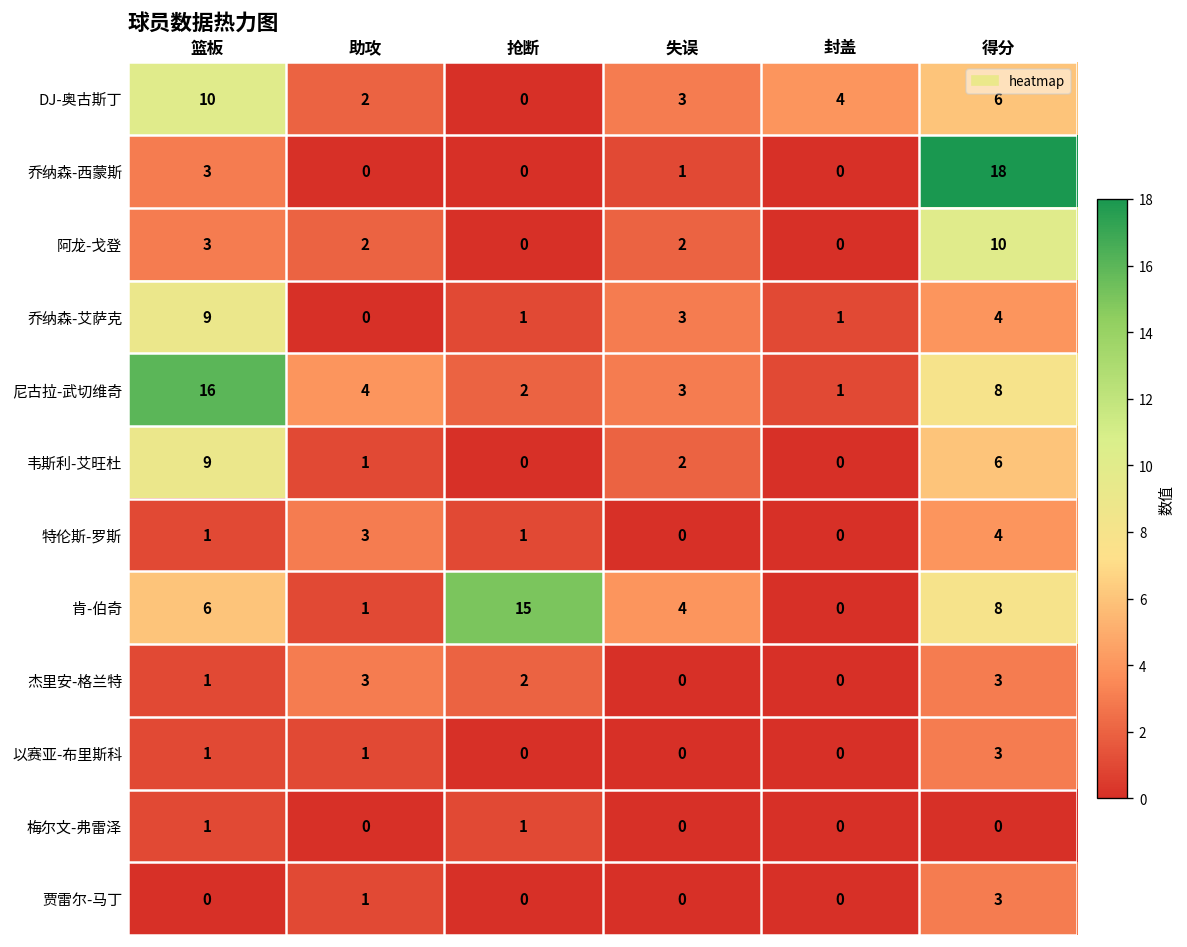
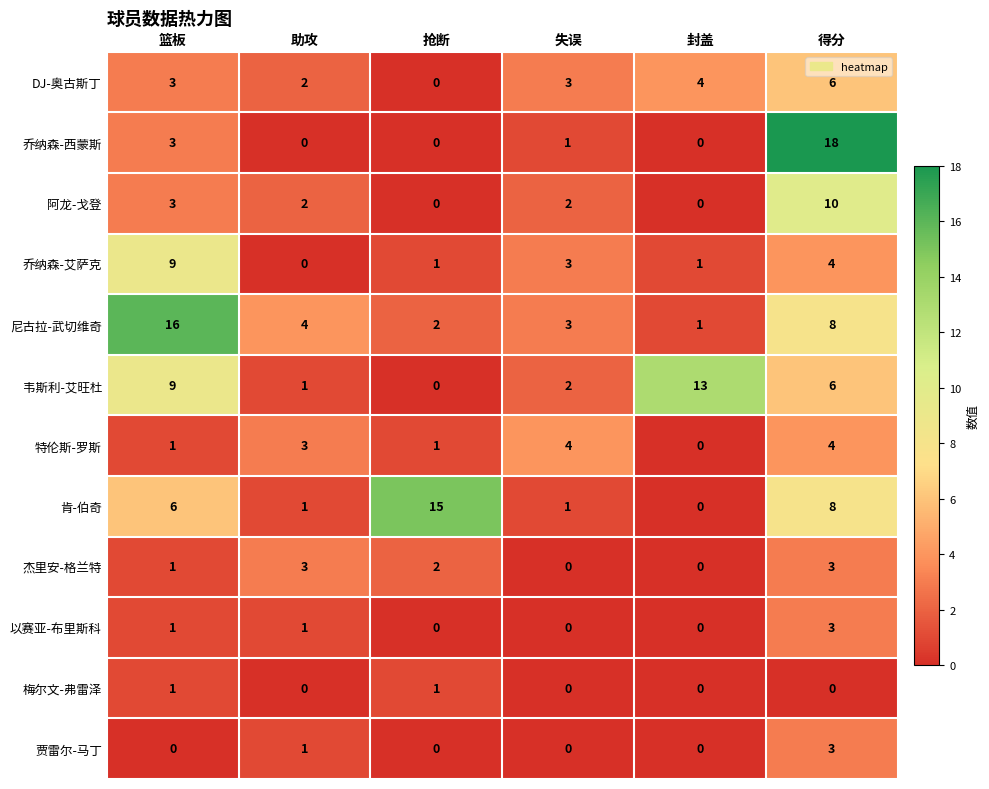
  {
    "DJ-奥古斯丁": {
-     "篮板": 10,
+     "篮板": 3,
      "助攻": 2,
      "抢断": 0,
      "失误": 3,
      "封盖": 4
    },
    "乔纳森-西蒙斯": {
      "篮板": 3,
      "助攻": 0,
      "抢断": 0,
      "失误": 1,
      "封盖": 0,
      "得分": 18
    },
    "阿龙-戈登": {
      "篮板": 3,
      "助攻": 2,
      "抢断": 0,
      "失误": 2,
      "封盖": 0,
      "得分": 10
    },
    "乔纳森-艾萨克": {
      "篮板": 9,
      "助攻": 0,
      "抢断": 1,
      "失误": 3,
      "封盖": 1,
      "得分": 4
    },
    "尼古拉-武切维奇": {
      "篮板": 16,
      "助攻": 4,
      "抢断": 2,
      "失误": 3,
      "封盖": 1,
      "得分": 8
    },
    "韦斯利-艾旺杜": {
      "篮板": 9,
      "助攻": 1,
      "抢断": 0,
      "失误": 2,
-     "封盖": 0,
+     "封盖": 13,
      "得分": 6
    },
    "特伦斯-罗斯": {
      "篮板": 1,
      "助攻": 3,
      "抢断": 1,
-     "失误": 0,
+     "失误": 4,
      "封盖": 0,
      "得分": 4
    },
    "肯-伯奇": {
      "篮板": 6,
      "助攻": 1,
      "抢断": 15,
-     "失误": 4,
+     "失误": 1,
      "封盖": 0,
      "得分": 8
    },
    "杰里安-格兰特": {
      "篮板": 1,
      "助攻": 3,
      "抢断": 2,
      "失误": 0,
      "封盖": 0,
      "得分": 3
    },
    "以赛亚-布里斯科": {
      "篮板": 1,
      "助攻": 1,
      "抢断": 0,
      "失误": 0,
      "封盖": 0,
      "得分": 3
    },
    "梅尔文-弗雷泽": {
      "篮板": 1,
      "助攻": 0,
      "抢断": 1,
      "失误": 0,
      "封盖": 0,
      "得分": 0
    },
    "贾雷尔-马丁": {
      "篮板": 0,
      "助攻": 1,
      "抢断": 0,
      "失误": 0,
      "封盖": 0,
      "得分": 3
    }
  }
